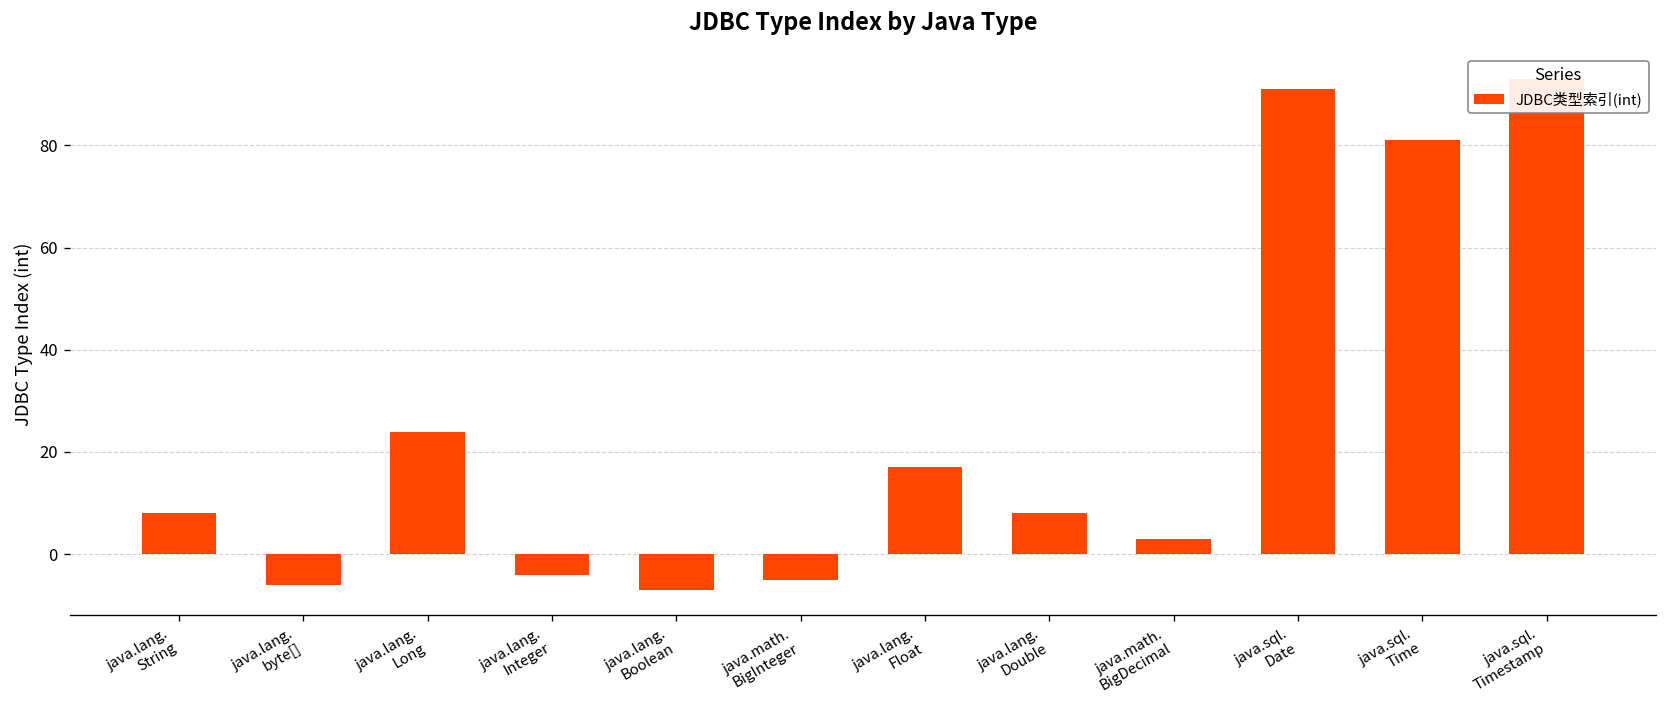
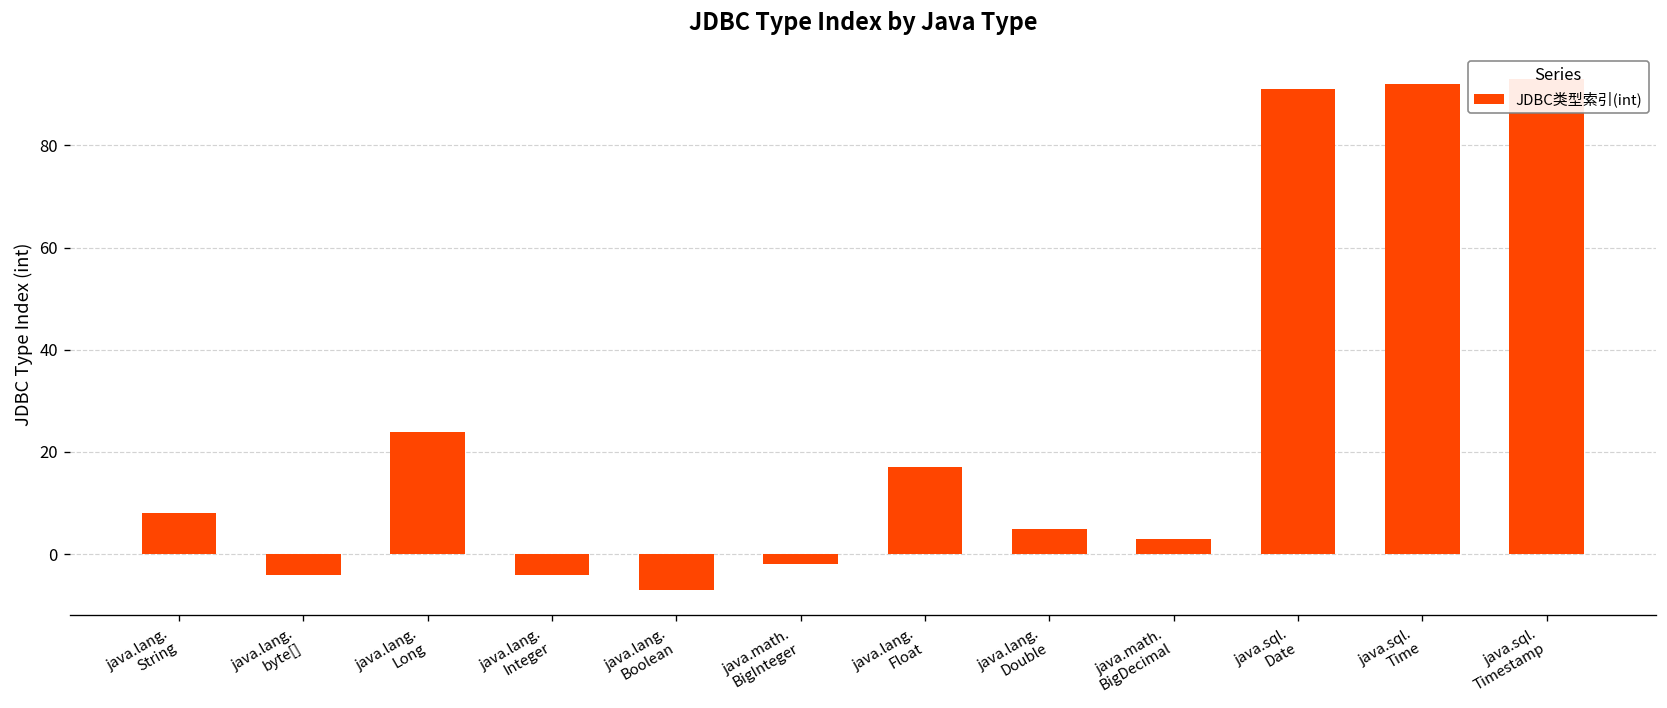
  {
    "java.lang. String": 8,
-   "java.lang. byte[]": -6,
+   "java.lang. byte[]": -4,
    "java.lang. Long": 24,
    "java.lang. Integer": -4,
    "java.lang. Boolean": -7,
-   "java.math. BigInteger": -5,
+   "java.math. BigInteger": -2,
    "java.lang. Float": 17,
-   "java.lang. Double": 8,
+   "java.lang. Double": 5,
    "java.math. BigDecimal": 3,
    "java.sql. Date": 91,
-   "java.sql. Time": 81
+   "java.sql. Time": 92
  }
